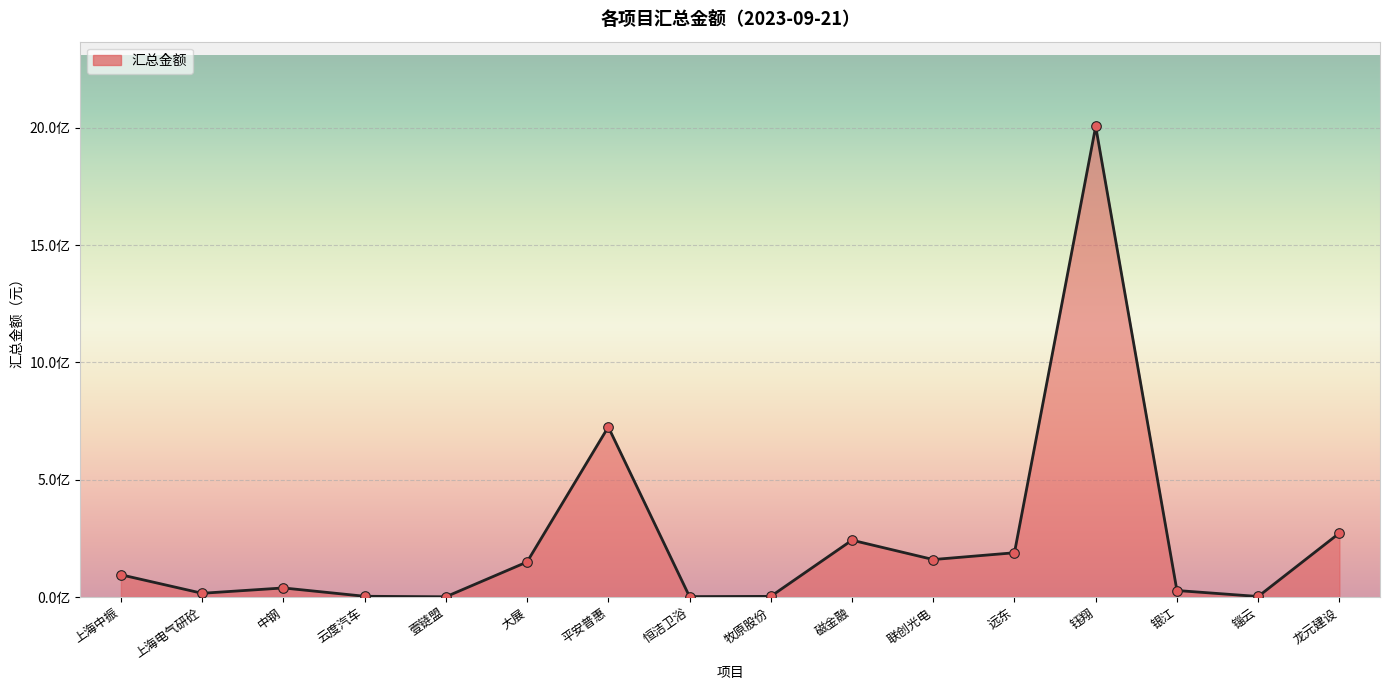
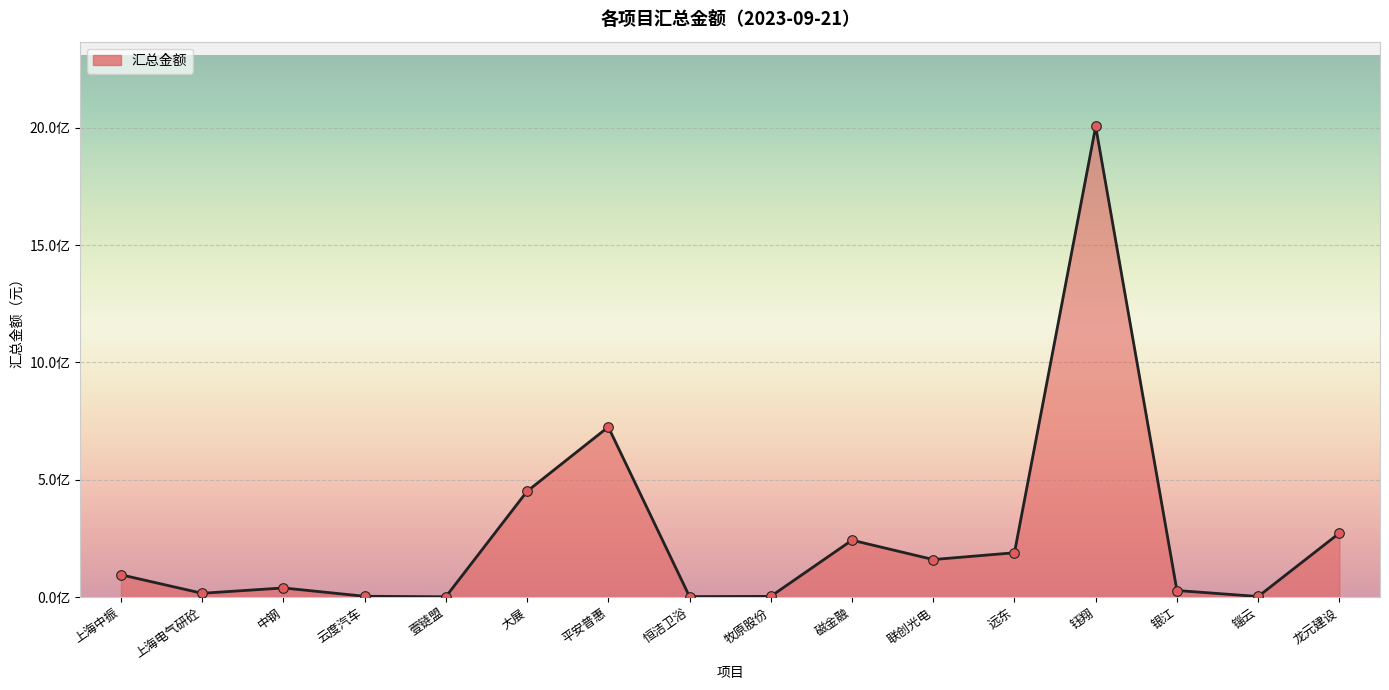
  {
    "上海中振": "1.0亿",
    "上海电气研砼": "0.2亿",
    "中钢": "0.4亿",
    "云度汽车": "0.0亿",
    "壹链盟": "0.0亿",
-   "大展": "1.5亿",
+   "大展": "4.5亿",
    "平安普惠": "7.2亿",
    "恒洁卫浴": "0.0亿",
    "牧原股份": "0.0亿",
    "磁金融": "2.4亿",
    "联创光电": "1.6亿",
    "远东": "1.9亿",
    "钰翔": "20.1亿",
    "银江": "0.3亿",
    "锱云": "0.0亿",
    "龙元建设": "2.7亿"
  }
